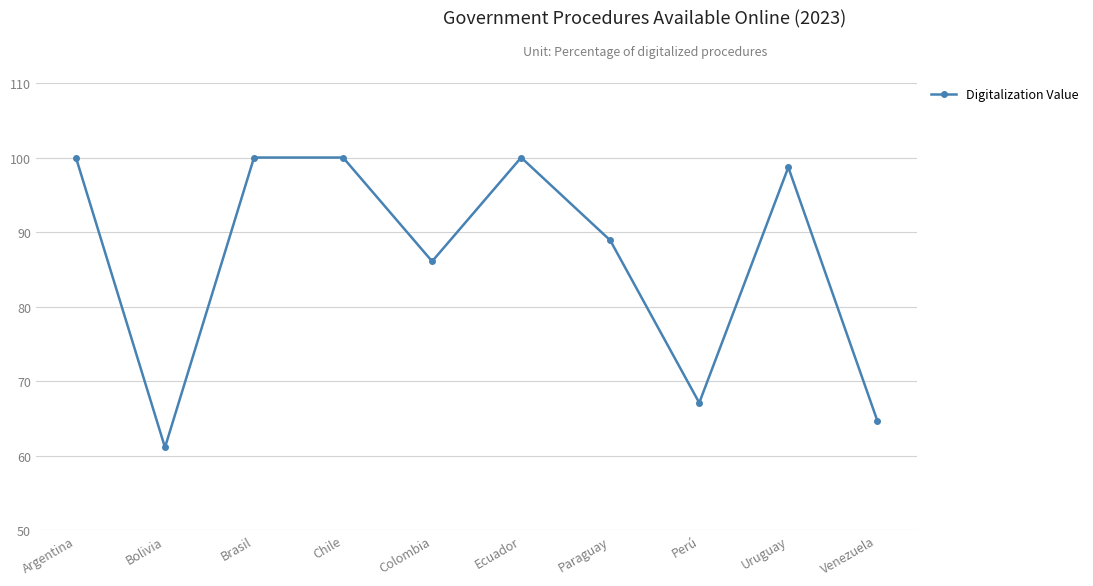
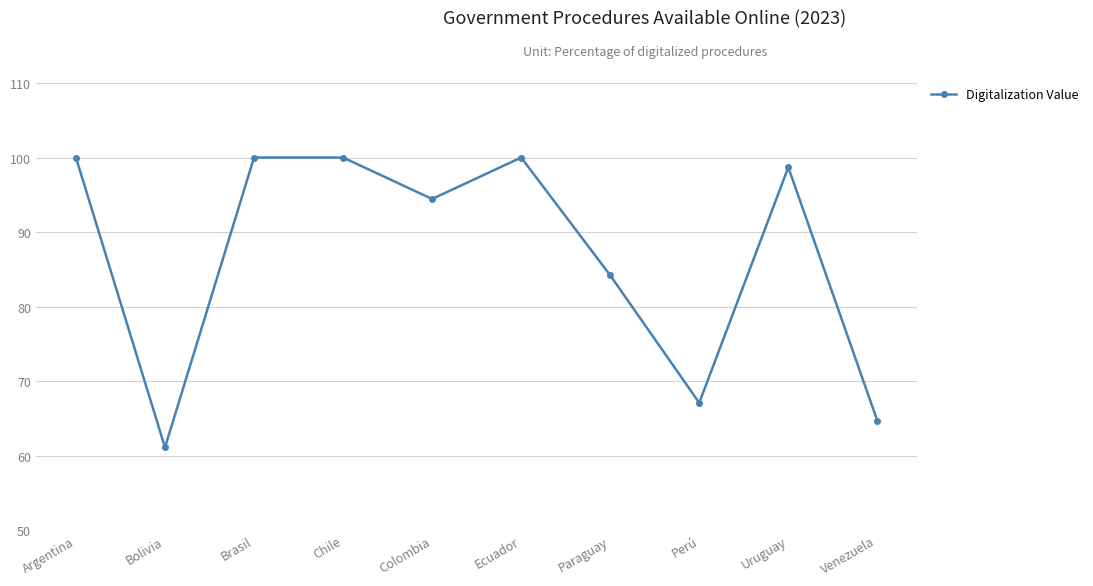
  {
    "Argentina": 100,
    "Bolivia": 61,
    "Brasil": 100,
    "Chile": 100,
-   "Colombia": 86,
+   "Colombia": 94,
    "Ecuador": 100,
-   "Paraguay": 89,
+   "Paraguay": 84,
    "Perú": 67,
    "Uruguay": 99,
    "Venezuela": 65
  }
